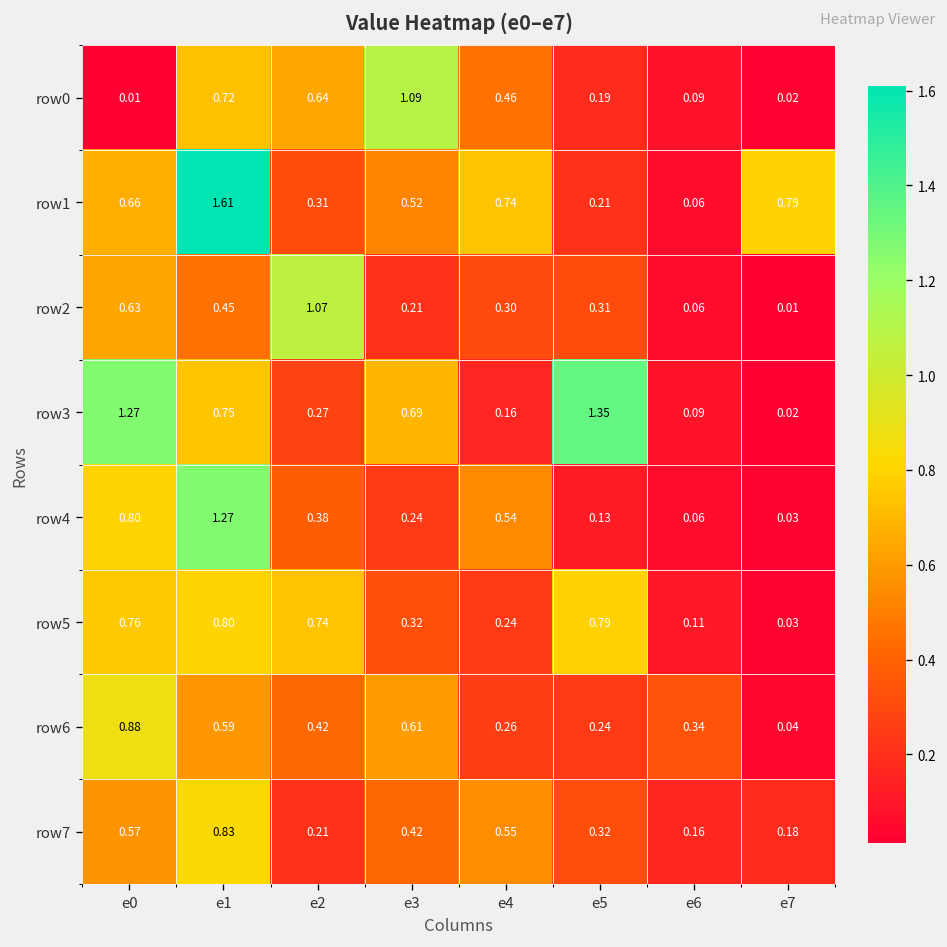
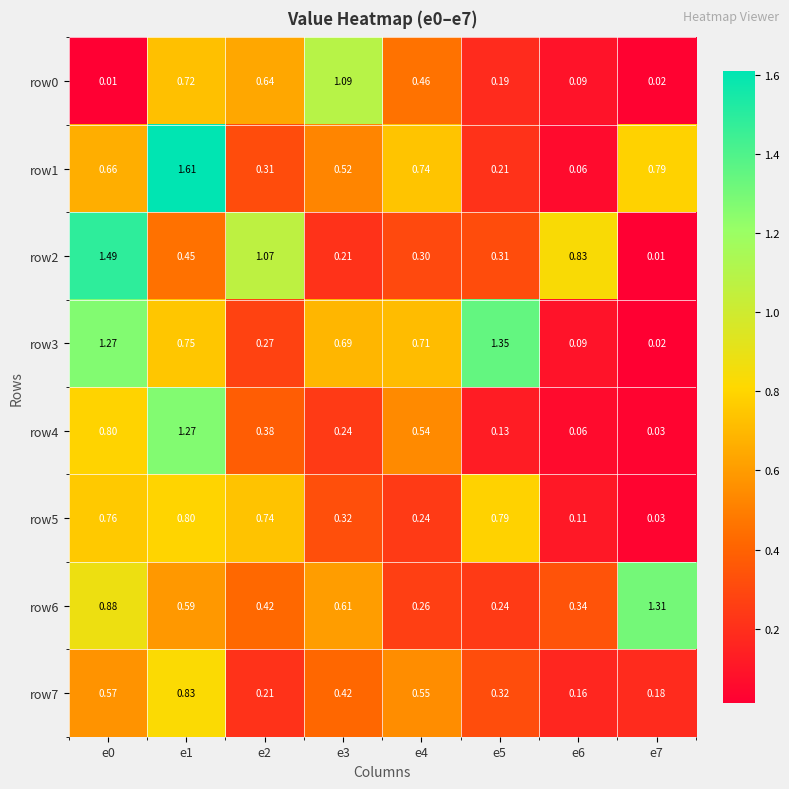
  {
    "row0": {
      "e0": 0.01,
      "e1": 0.72,
      "e2": 0.64,
      "e3": 1.09,
      "e4": 0.46,
      "e5": 0.19,
      "e6": 0.09,
      "e7": 0.02
    },
    "row1": {
      "e0": 0.66,
      "e1": 1.61,
      "e2": 0.31,
      "e3": 0.52,
      "e4": 0.74,
      "e5": 0.21,
      "e6": 0.06,
      "e7": 0.79
    },
    "row2": {
-     "e0": 0.63,
+     "e0": 1.49,
      "e1": 0.45,
      "e2": 1.07,
      "e3": 0.21,
      "e4": 0.30,
      "e5": 0.31,
-     "e6": 0.06,
+     "e6": 0.83,
      "e7": 0.01
    },
    "row3": {
      "e0": 1.27,
      "e1": 0.75,
      "e2": 0.27,
      "e3": 0.69,
-     "e4": 0.16,
+     "e4": 0.71,
      "e5": 1.35,
      "e6": 0.09,
      "e7": 0.02
    },
    "row4": {
      "e0": 0.80,
      "e1": 1.27,
      "e2": 0.38,
      "e3": 0.24,
      "e4": 0.54,
      "e5": 0.13,
      "e6": 0.06,
      "e7": 0.03
    },
    "row5": {
      "e0": 0.76,
      "e1": 0.80,
      "e2": 0.74,
      "e3": 0.32,
      "e4": 0.24,
      "e5": 0.79,
      "e6": 0.11,
      "e7": 0.03
    },
    "row6": {
      "e0": 0.88,
      "e1": 0.59,
      "e2": 0.42,
      "e3": 0.61,
      "e4": 0.26,
      "e5": 0.24,
      "e6": 0.34,
-     "e7": 0.04
+     "e7": 1.31
    },
    "row7": {
      "e0": 0.57,
      "e1": 0.83,
      "e2": 0.21,
      "e3": 0.42,
      "e4": 0.55,
      "e5": 0.32,
      "e6": 0.16,
      "e7": 0.18
    }
  }
